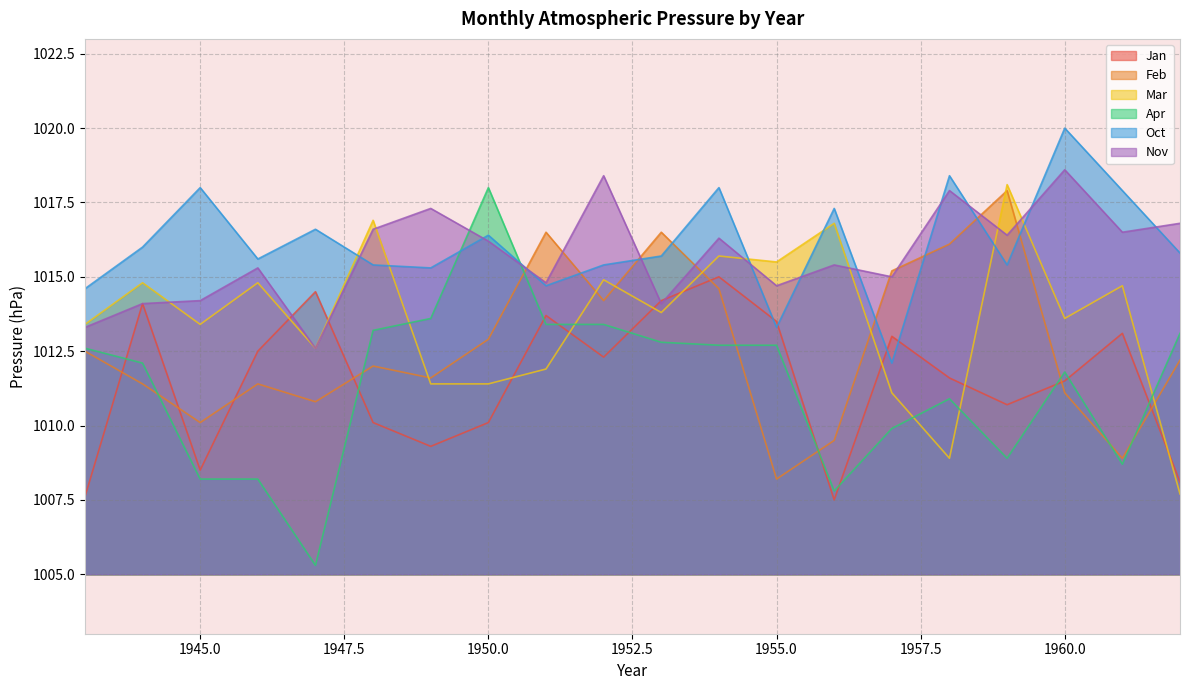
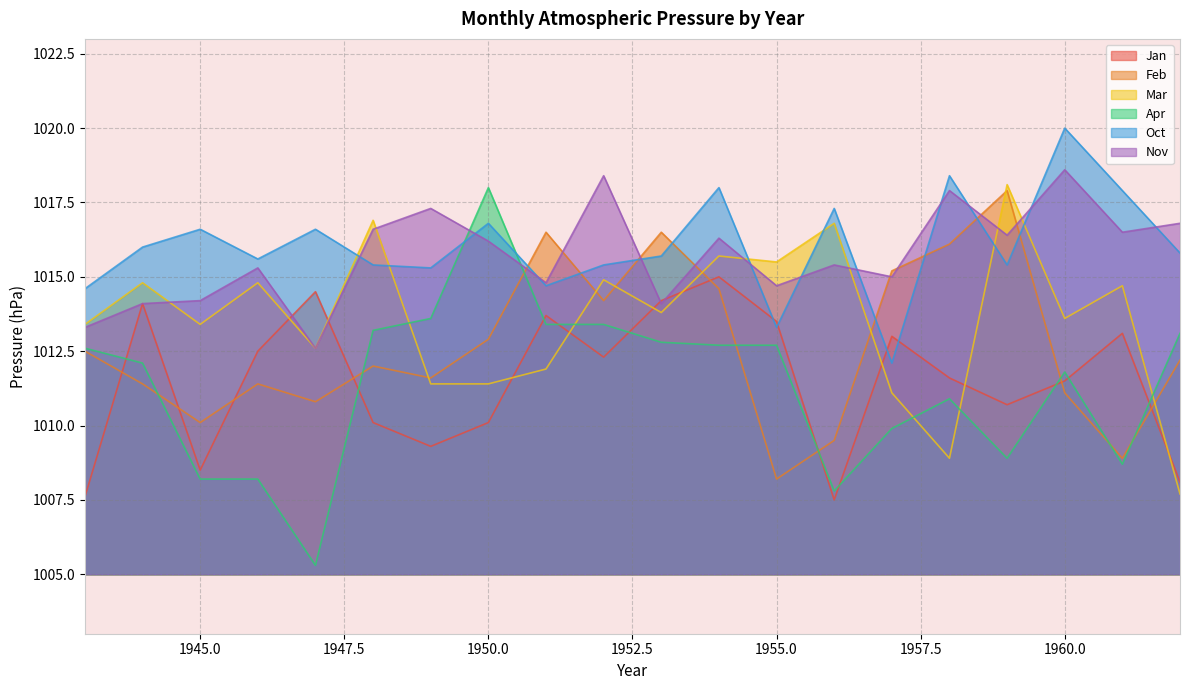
  {
    "Apr": {
      "1945.0": 1008.2,
      "1950.0": 1018.0,
      "1955.0": 1012.7,
      "1960.0": 1011.8
    },
    "Oct": {
-     "1945.0": 1018.0,
-     "1950.0": 1016.4,
+     "1945.0": 1016.6,
+     "1950.0": 1016.8,
      "1955.0": 1013.3,
      "1960.0": 1020.0
    },
    "Nov": {
      "1945.0": 1014.2,
      "1950.0": 1016.2,
      "1955.0": 1014.7,
      "1960.0": 1018.6
    }
  }
